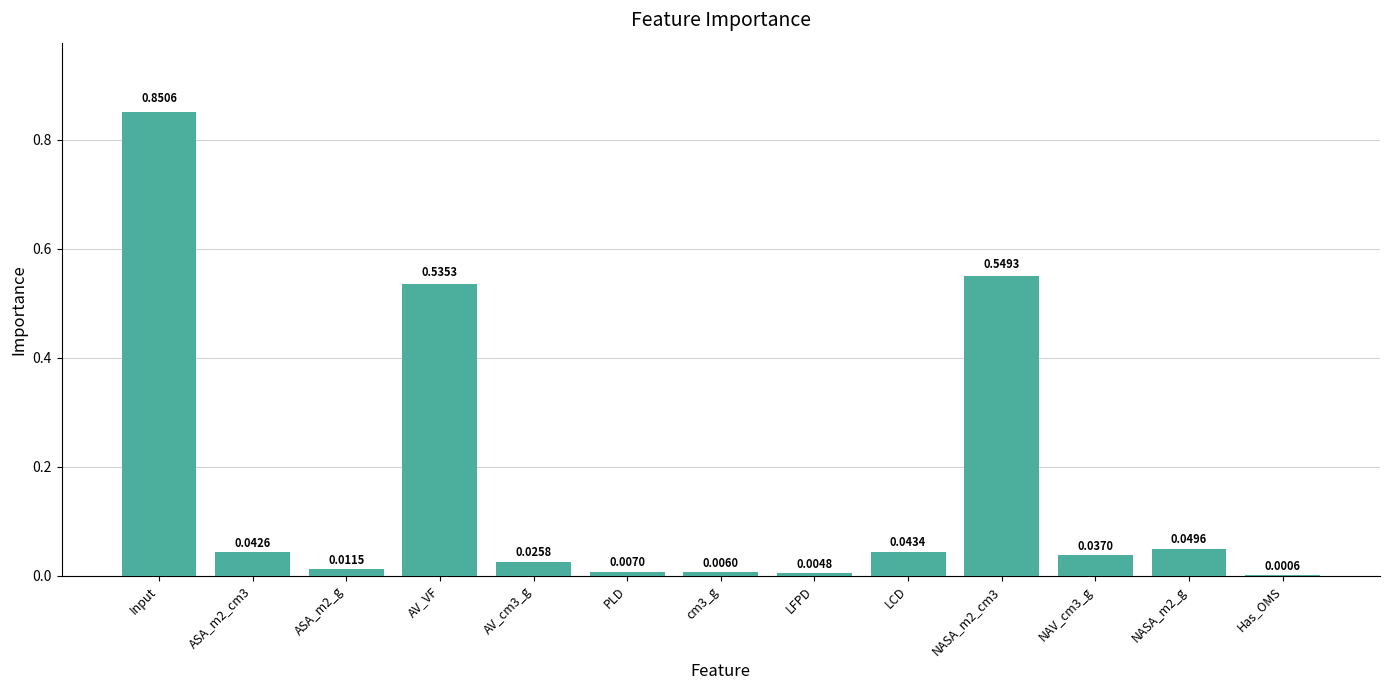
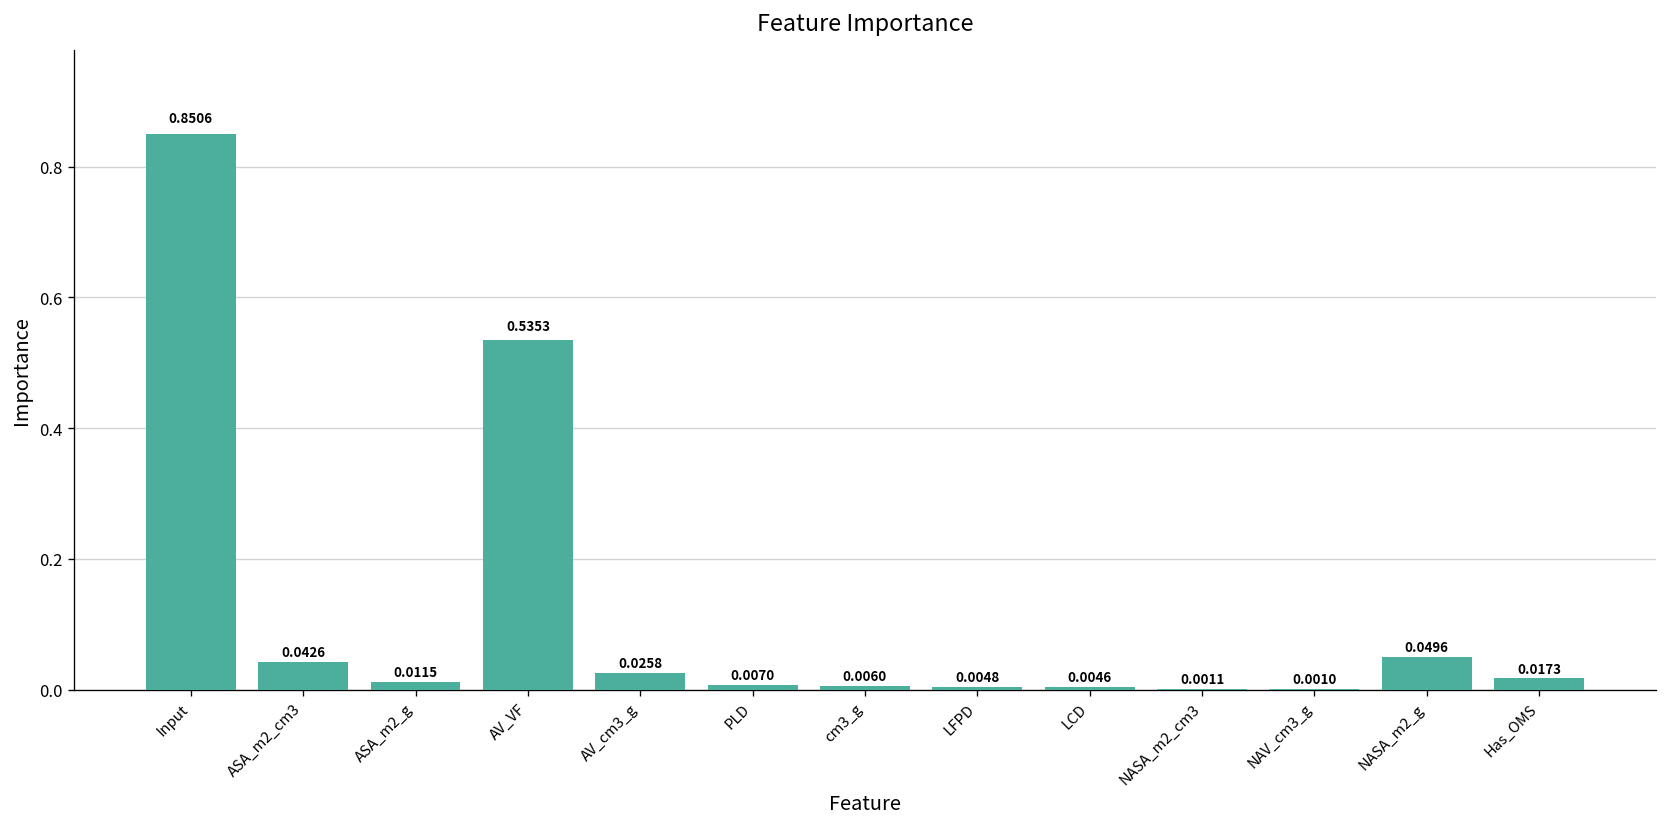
  {
    "Input": 0.8506,
    "ASA_m2_cm3": 0.0426,
    "ASA_m2_g": 0.0115,
    "AV_VF": 0.5353,
    "AV_cm3_g": 0.0258,
    "PLD": 0.0070,
    "cm3_g": 0.0060,
    "LFPD": 0.0048,
-   "LCD": 0.0434,
-   "NASA_m2_cm3": 0.5493,
-   "NAV_cm3_g": 0.0370,
+   "LCD": 0.0046,
+   "NASA_m2_cm3": 0.0011,
+   "NAV_cm3_g": 0.0010,
    "NASA_m2_g": 0.0496,
-   "Has_OMS": 0.0006
+   "Has_OMS": 0.0173
  }
